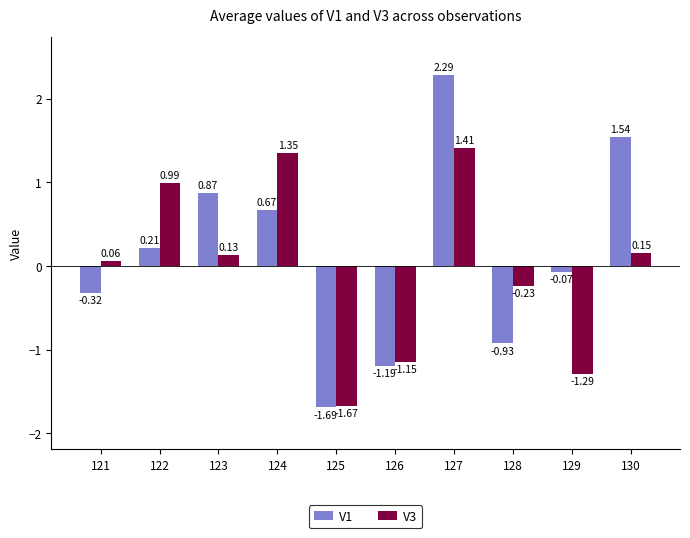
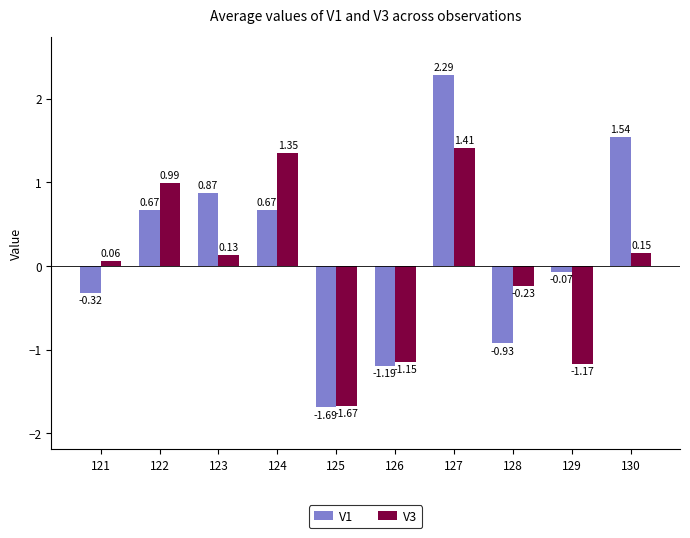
  {
    "V1": {
      "121": -0.32,
-     "122": 0.21,
+     "122": 0.67,
      "123": 0.87,
      "124": 0.67,
      "125": -1.69,
      "126": -1.19,
      "127": 2.29,
      "128": -0.93,
      "129": -0.07,
      "130": 1.54
    },
    "V3": {
      "121": 0.06,
      "122": 0.99,
      "123": 0.13,
      "124": 1.35,
      "125": -1.67,
      "126": -1.15,
      "127": 1.41,
      "128": -0.23,
-     "129": -1.29,
+     "129": -1.17,
      "130": 0.15
    }
  }
